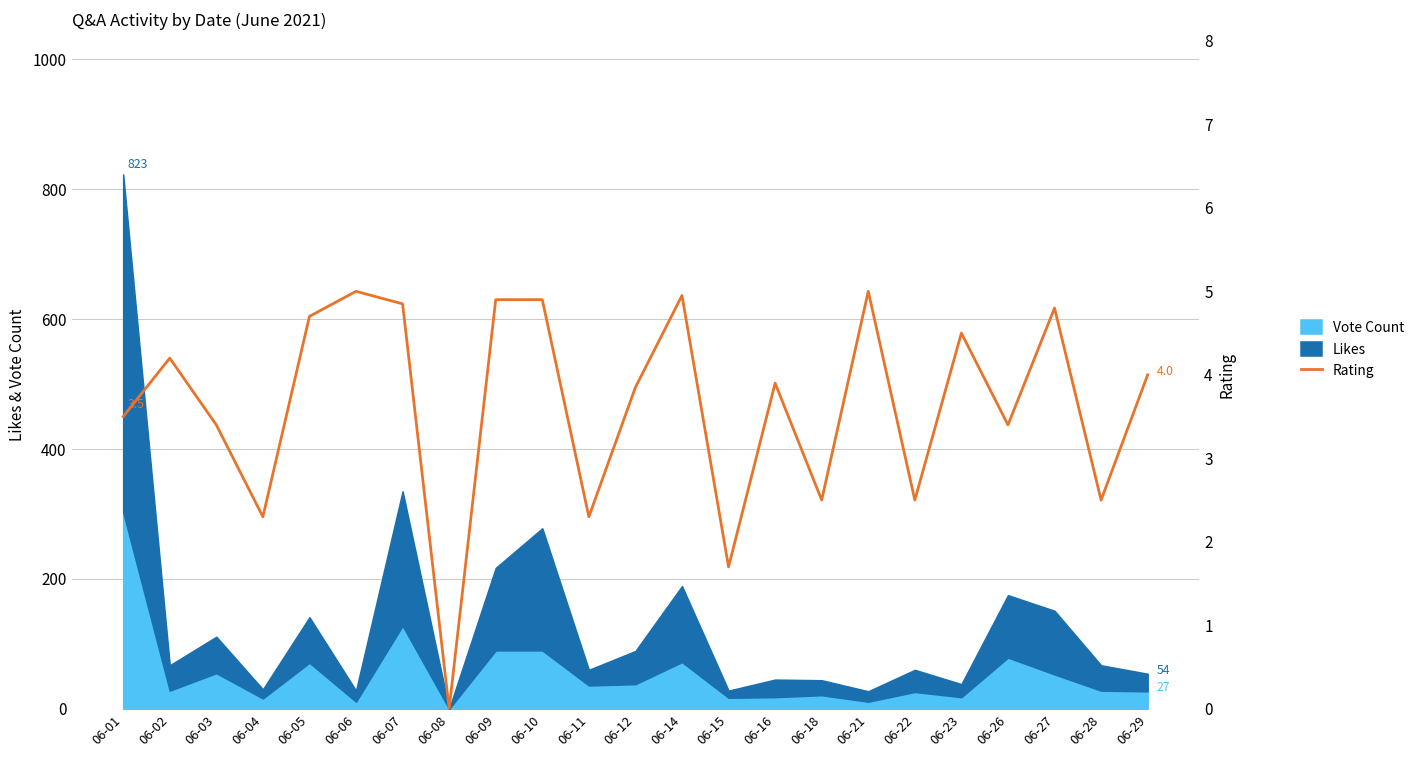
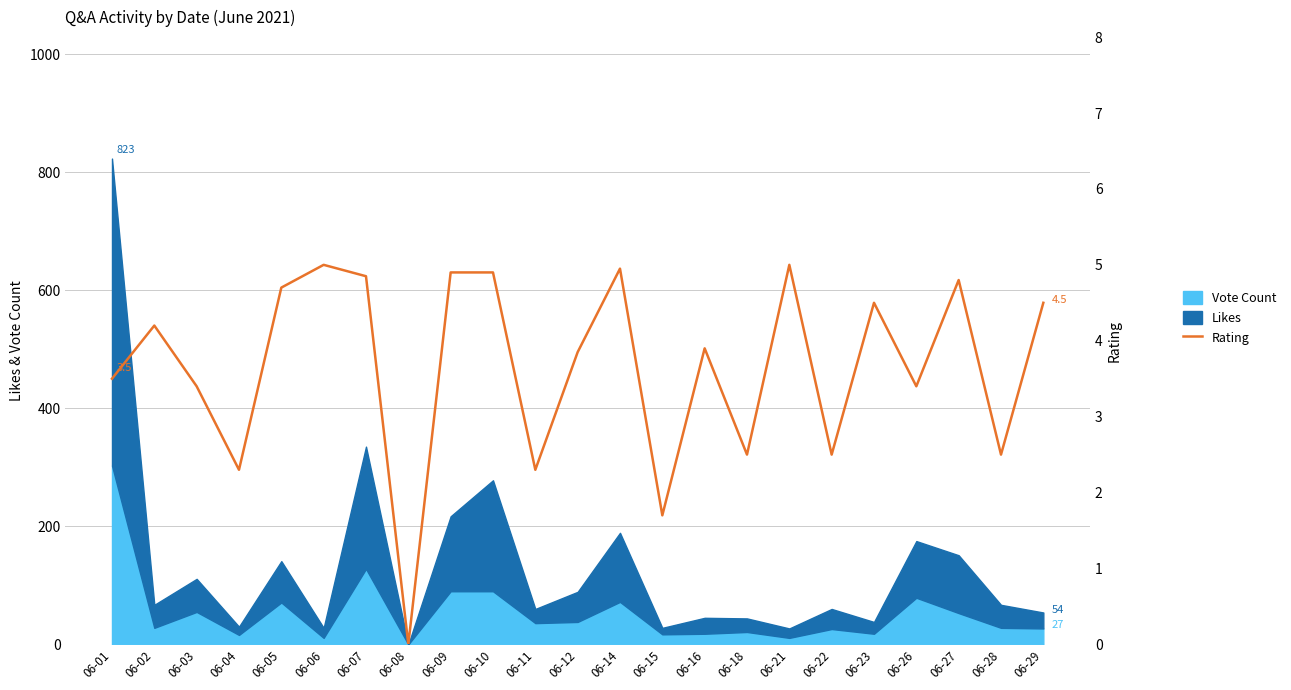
  {
    "Rating": {
      "06-01": 3.5,
-     "06-29": 4.0
+     "06-29": 4.5
    }
  }
